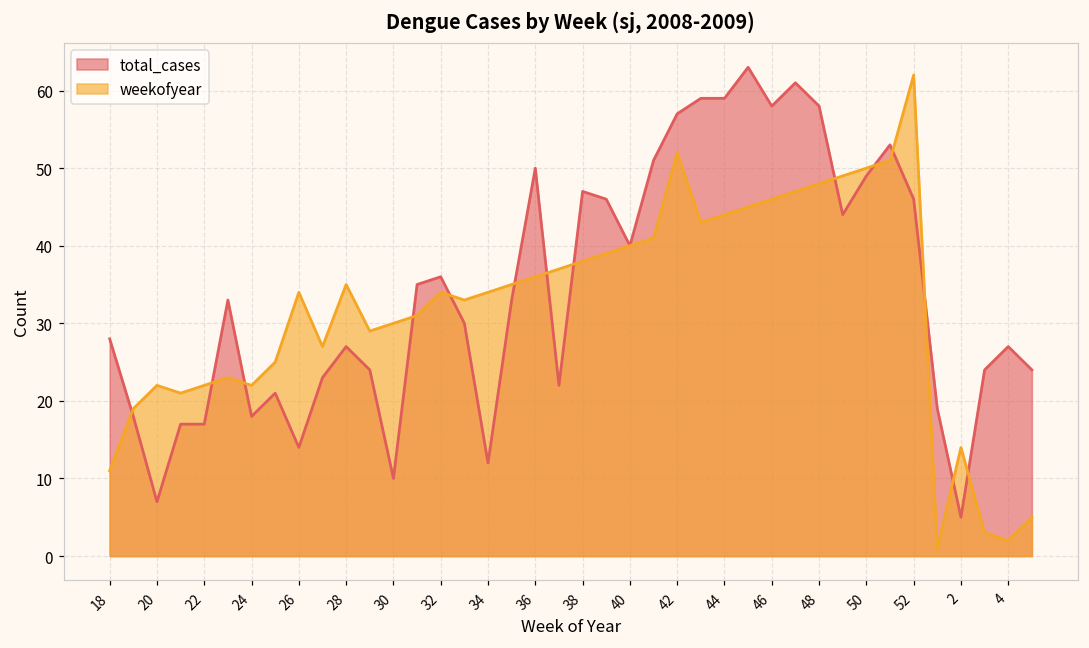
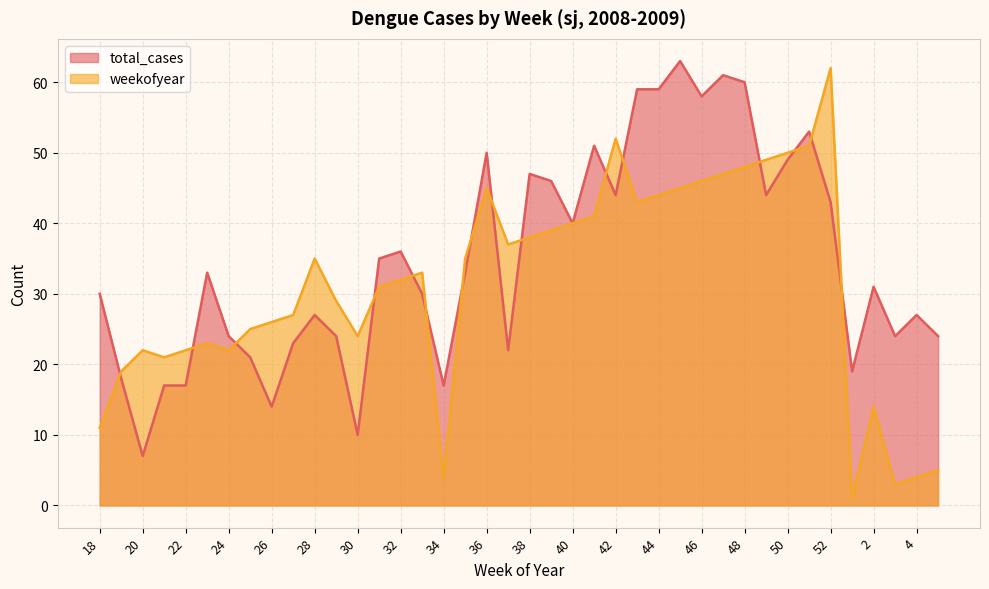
  {
    "total_cases": {
-     "18": 28,
+     "18": 30,
      "20": 7,
      "22": 17,
-     "24": 18,
+     "24": 24,
      "26": 14,
      "28": 27,
      "30": 10,
      "32": 36,
-     "34": 12,
+     "34": 17,
      "36": 50,
      "38": 47,
-     "42": 57,
+     "42": 44,
      "44": 59,
      "46": 58,
-     "48": 58,
+     "48": 60,
      "50": 49,
-     "52": 46,
-     "2": 5,
+     "52": 43,
+     "2": 31,
      "4": 27
    },
    "weekofyear": {
      "18": 11,
      "20": 22,
      "22": 22,
      "24": 22,
-     "26": 34,
+     "26": 26,
      "28": 35,
-     "30": 30,
-     "32": 34,
-     "34": 34,
-     "36": 36,
+     "30": 24,
+     "32": 32,
+     "34": 4,
+     "36": 45,
      "38": 38,
      "42": 52,
      "44": 44,
      "46": 46,
      "48": 48,
      "50": 50,
      "52": 62,
      "2": 14,
-     "4": 2
+     "4": 4
    }
  }
